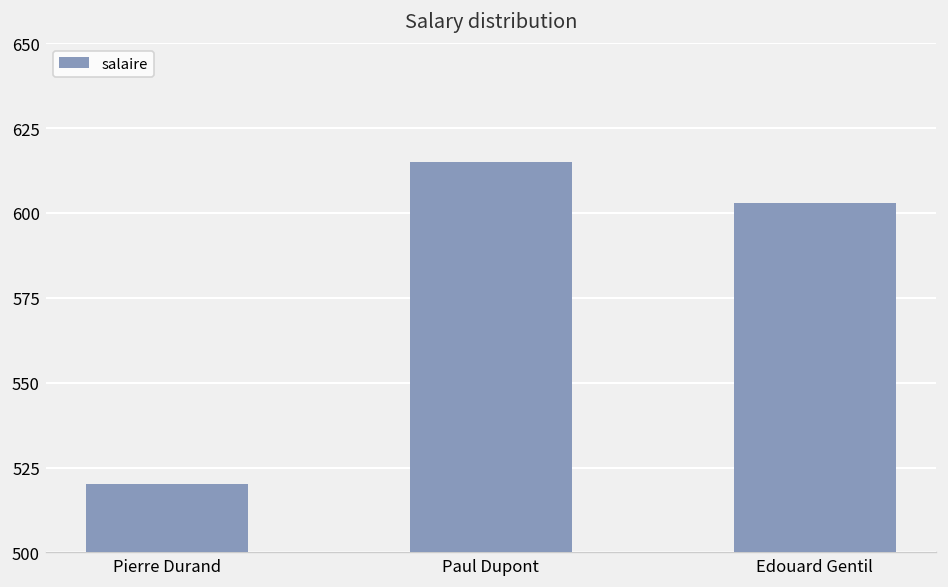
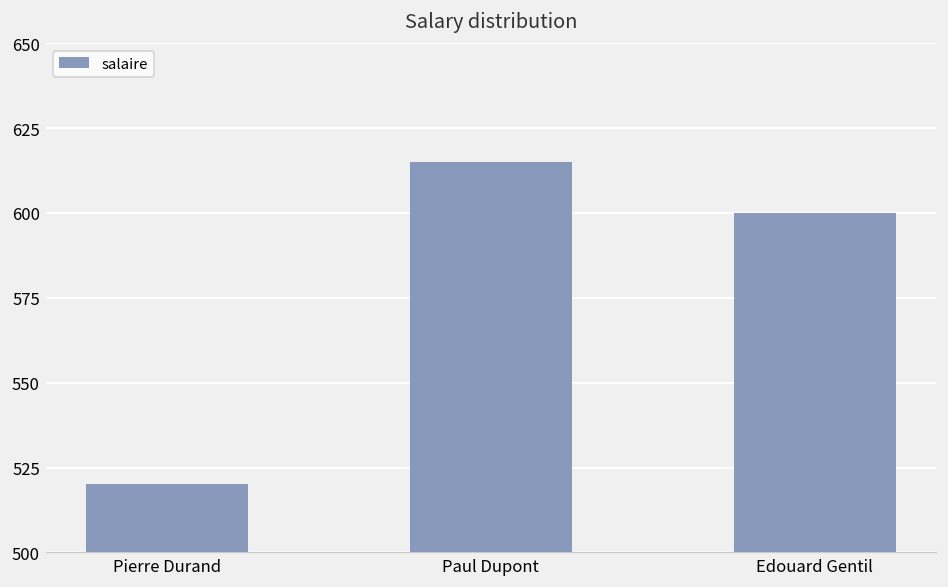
  {
    "Pierre Durand": 520,
    "Paul Dupont": 615,
-   "Edouard Gentil": 603
+   "Edouard Gentil": 600
  }
